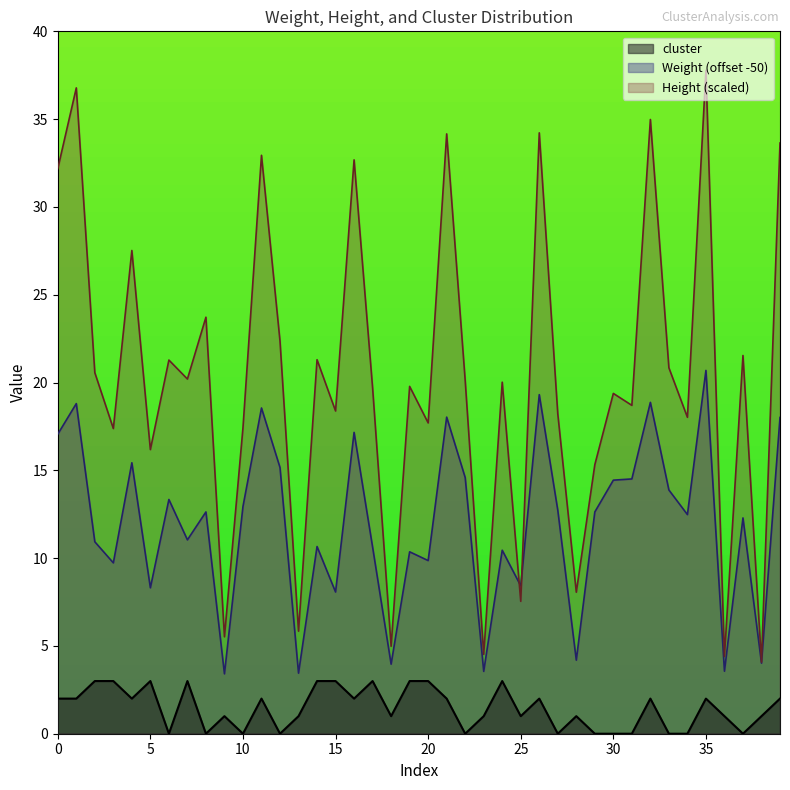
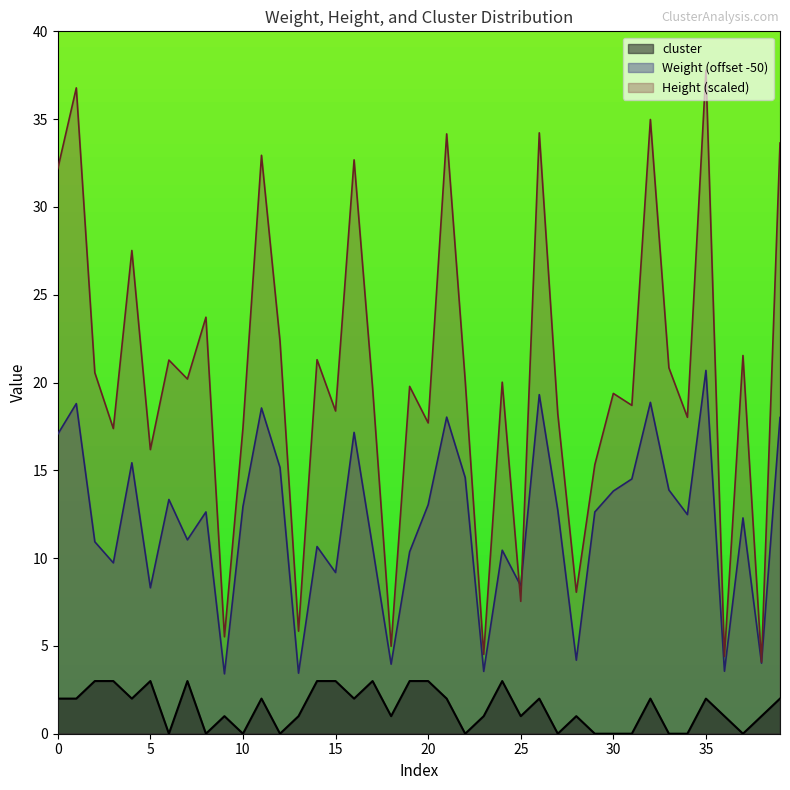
  {
    "Weight (offset -50)": {
      "0": 17.1,
      "5": 8.3,
      "10": 12.9,
-     "15": 8.1,
-     "20": 9.9,
+     "15": 9.2,
+     "20": 13.0,
      "25": 8.4,
-     "30": 14.4,
+     "30": 13.8,
      "35": 20.7
    }
  }
